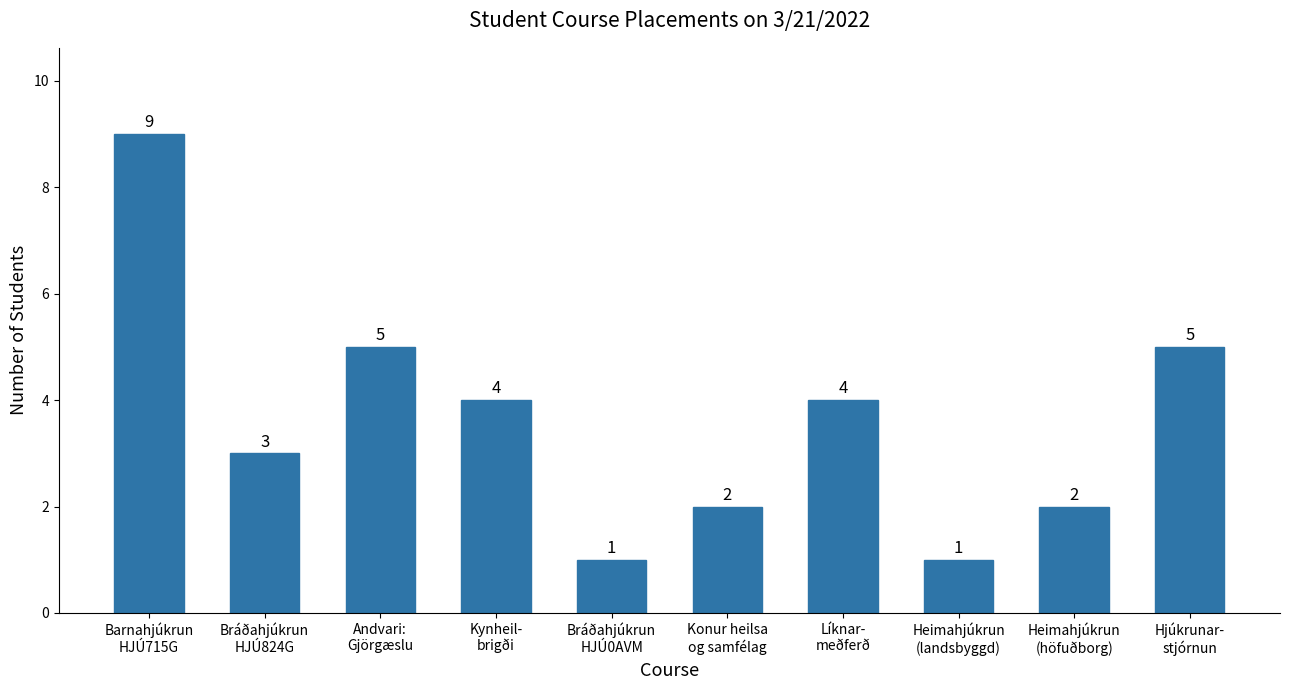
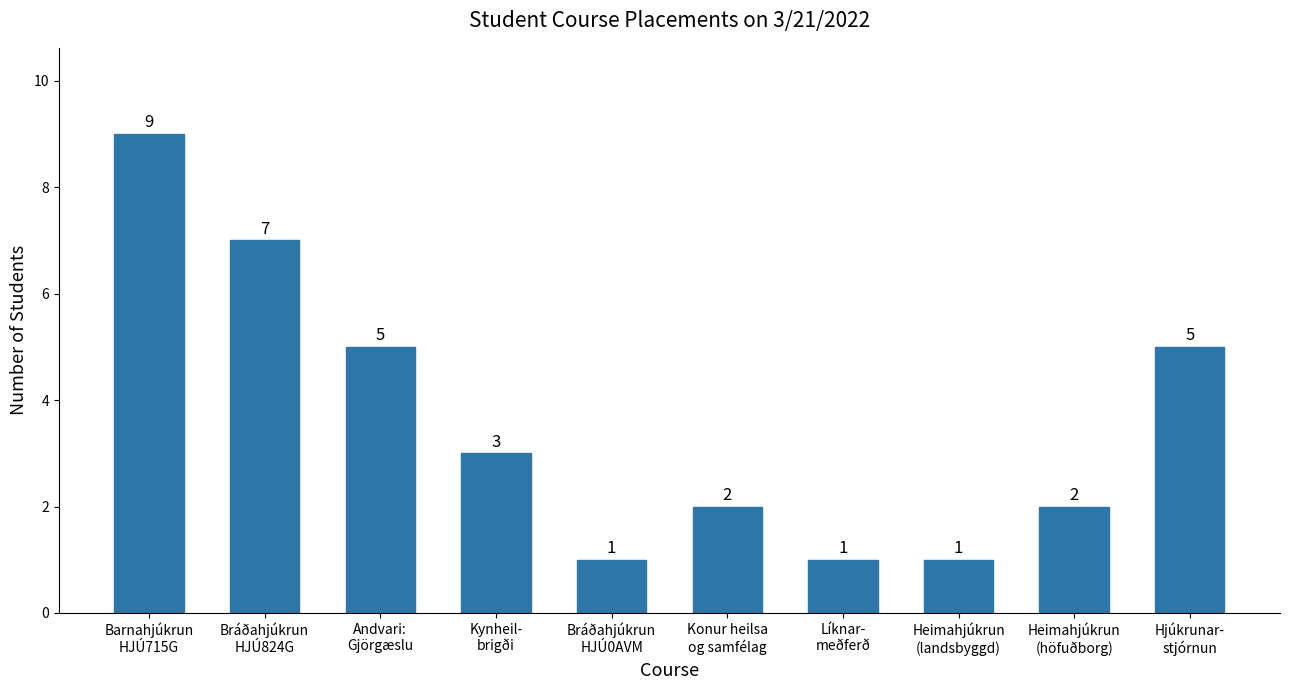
  {
    "Barnahjúkrun HJÚ715G": 9,
-   "Bráðahjúkrun HJÚ824G": 3,
+   "Bráðahjúkrun HJÚ824G": 7,
    "Andvari: Gjörgæslu": 5,
-   "Kynheil- brigði": 4,
+   "Kynheil- brigði": 3,
    "Bráðahjúkrun HJÚ0AVM": 1,
    "Konur heilsa og samfélag": 2,
-   "Líknar- meðferð": 4,
+   "Líknar- meðferð": 1,
    "Heimahjúkrun (landsbyggd)": 1,
    "Heimahjúkrun (höfuðborg)": 2,
    "Hjúkrunar- stjórnun": 5
  }
